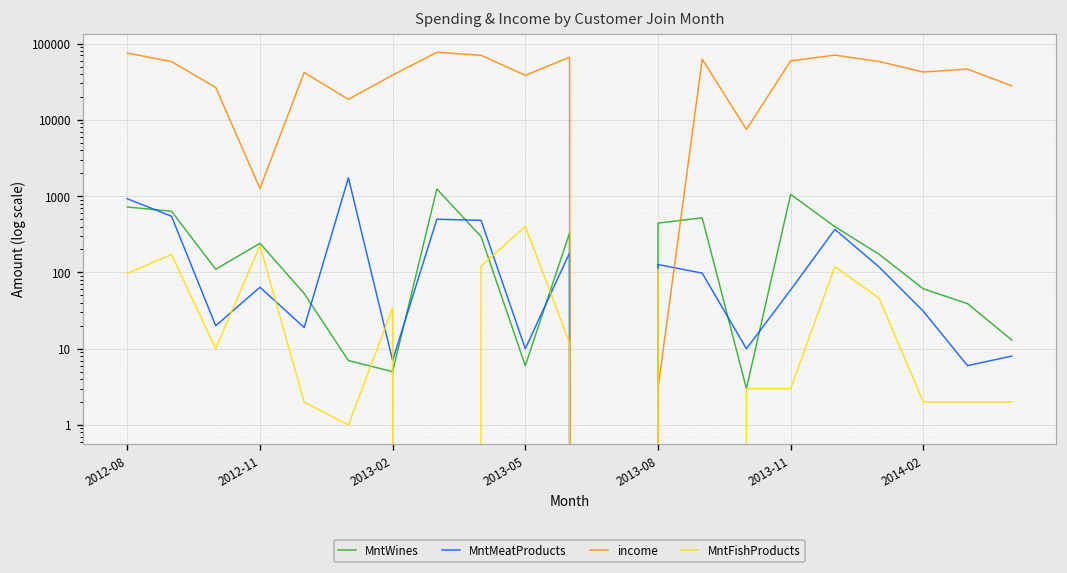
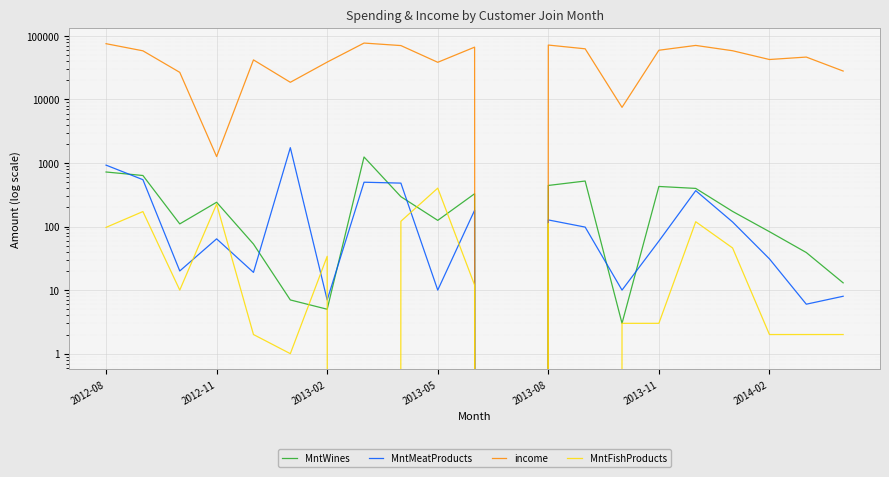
  {
    "MntWines": {
      "2012-08": 700,
      "2013-02": 5,
-     "2013-05": 6,
+     "2013-05": 130,
      "2013-08": 400,
-     "2013-11": 1100,
-     "2014-02": 60
+     "2013-11": 400,
+     "2014-02": 80
    },
    "MntMeatProducts": {
      "2012-08": 900,
      "2012-11": 60,
      "2013-02": 7,
      "2013-05": 10,
      "2013-08": 130,
      "2013-11": 60,
      "2014-02": 30
    },
    "income": {
      "2012-08": 80000,
      "2012-11": 1300,
      "2013-02": 40000,
      "2013-05": 40000,
-     "2013-08": 3,
+     "2013-08": 70000,
      "2013-11": 60000,
      "2014-02": 40000
    },
    "MntFishProducts": {
      "2012-08": 100,
      "2013-02": 30,
      "2013-05": 400,
      "2013-08": 110,
      "2013-11": 3,
      "2014-02": 2
    }
  }
